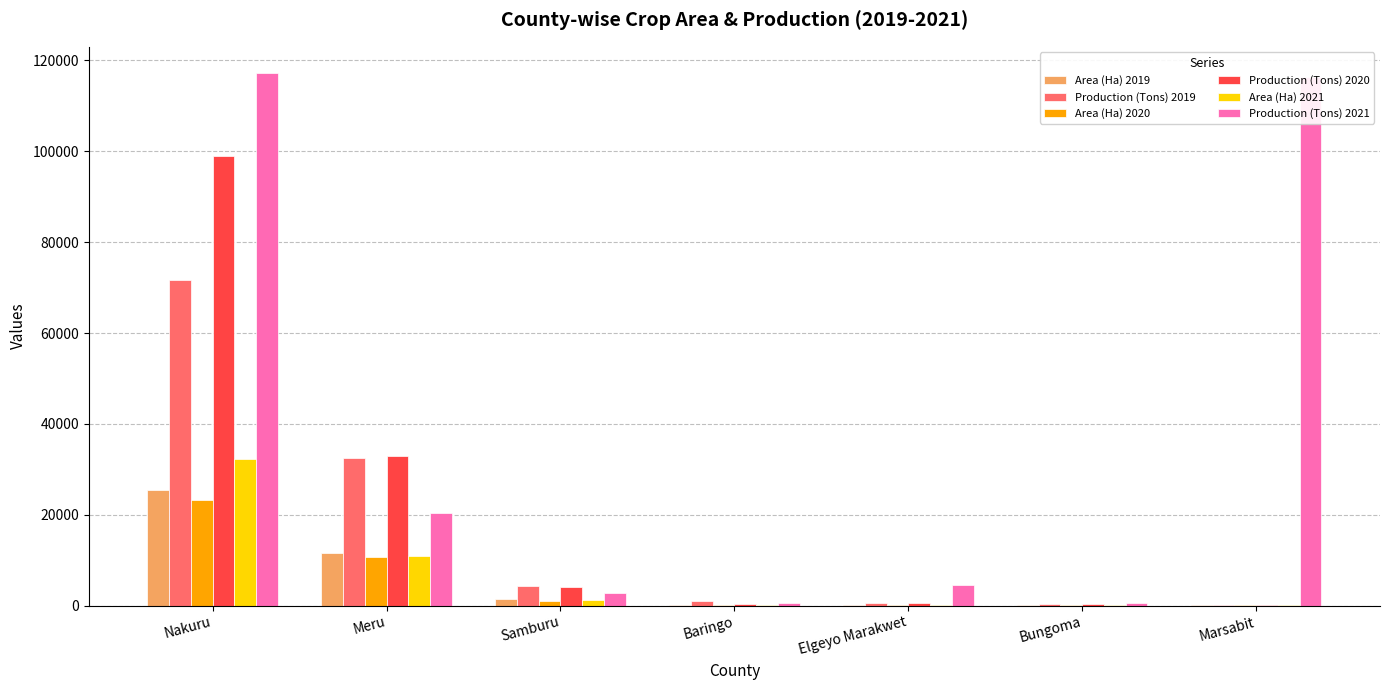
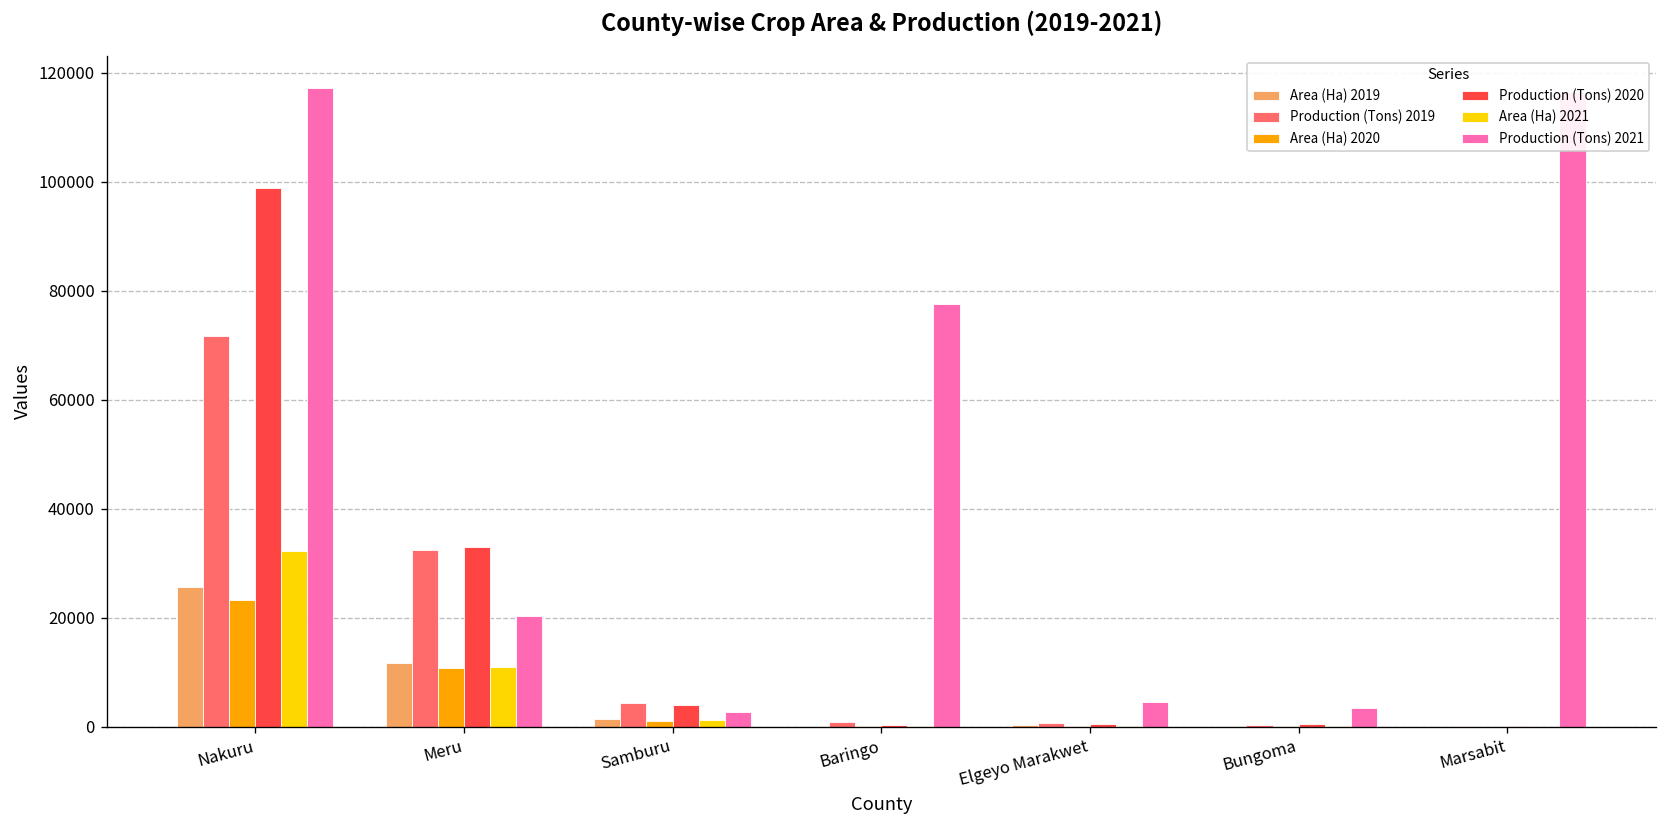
  {
    "Production (Tons) 2021": {
      "Nakuru": 117000,
      "Meru": 20000,
      "Samburu": 3000,
-     "Baringo": 0,
+     "Baringo": 78000,
      "Elgeyo Marakwet": 4000,
-     "Bungoma": 0
+     "Bungoma": 3000
    }
  }
